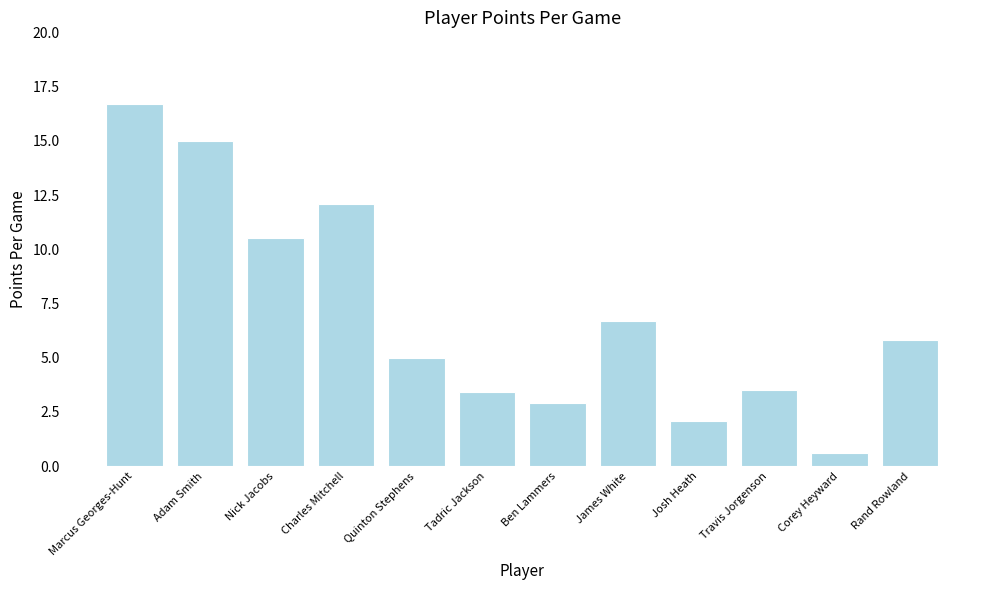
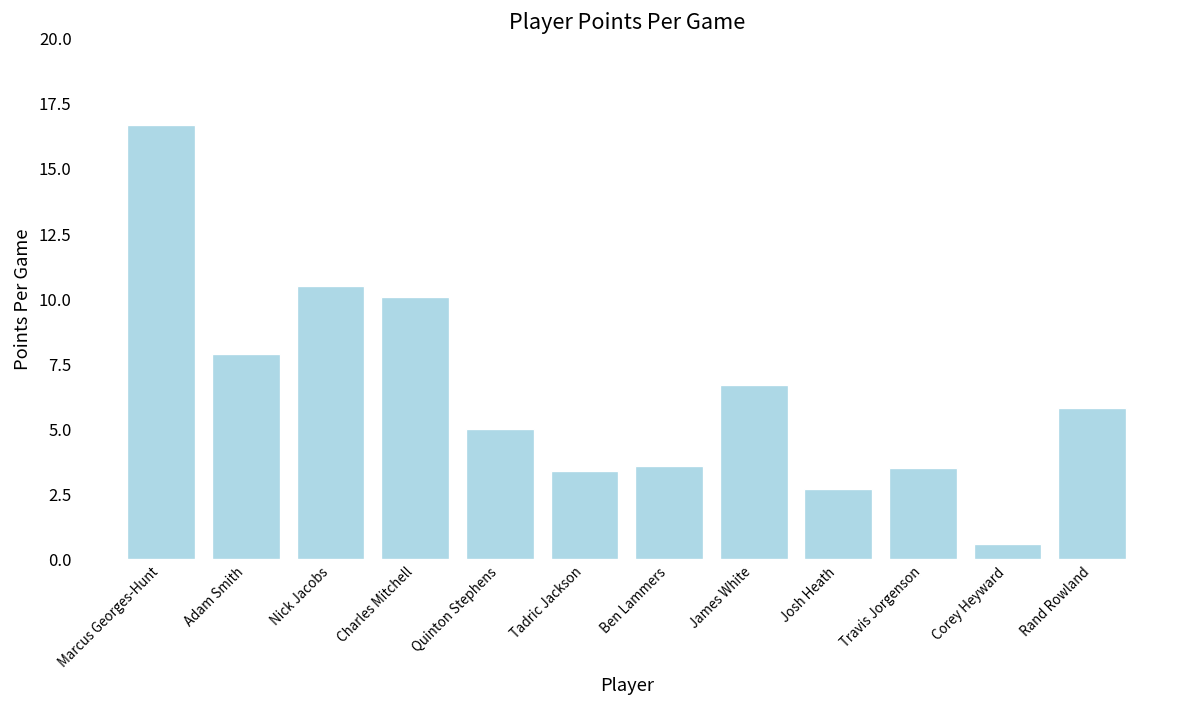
  {
    "Marcus Georges-Hunt": 16.7,
-   "Adam Smith": 15.0,
+   "Adam Smith": 7.9,
    "Nick Jacobs": 10.5,
-   "Charles Mitchell": 12.1,
+   "Charles Mitchell": 10.1,
    "Quinton Stephens": 5.0,
    "Tadric Jackson": 3.4,
-   "Ben Lammers": 2.9,
+   "Ben Lammers": 3.6,
    "James White": 6.7,
-   "Josh Heath": 2.1,
+   "Josh Heath": 2.7,
    "Travis Jorgenson": 3.5,
    "Corey Heyward": 0.6,
    "Rand Rowland": 5.8
  }
